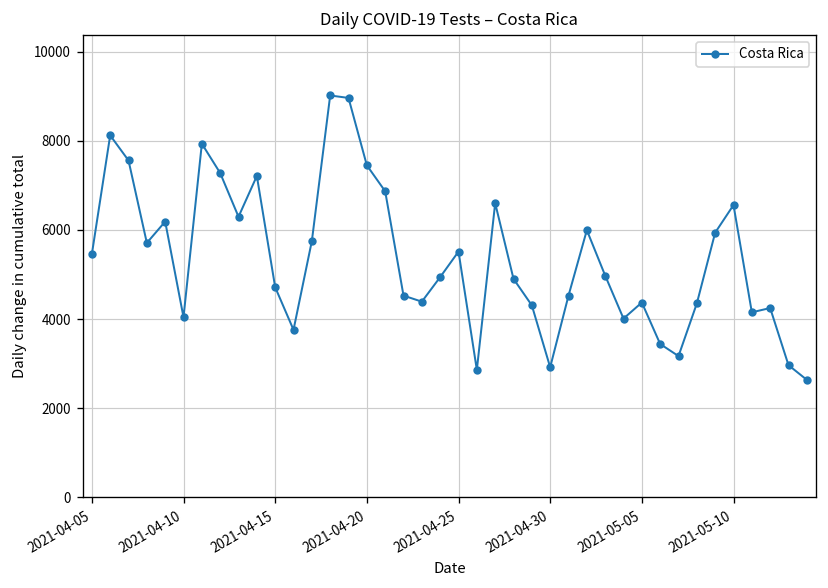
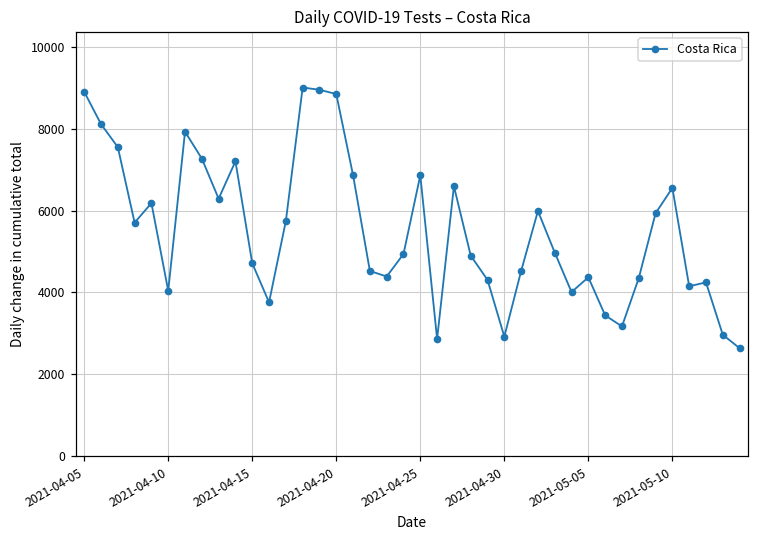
  {
-   "2021-04-05": 5500,
+   "2021-04-05": 8900,
    "2021-04-10": 4000,
    "2021-04-15": 4700,
-   "2021-04-20": 7400,
-   "2021-04-25": 5500,
+   "2021-04-20": 8900,
+   "2021-04-25": 6900,
    "2021-04-30": 2900,
    "2021-05-05": 4400,
    "2021-05-10": 6600
  }
